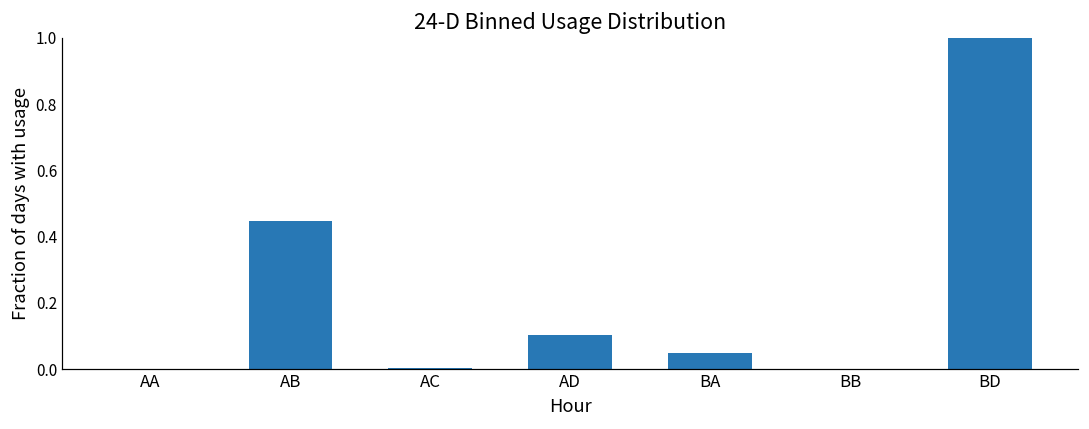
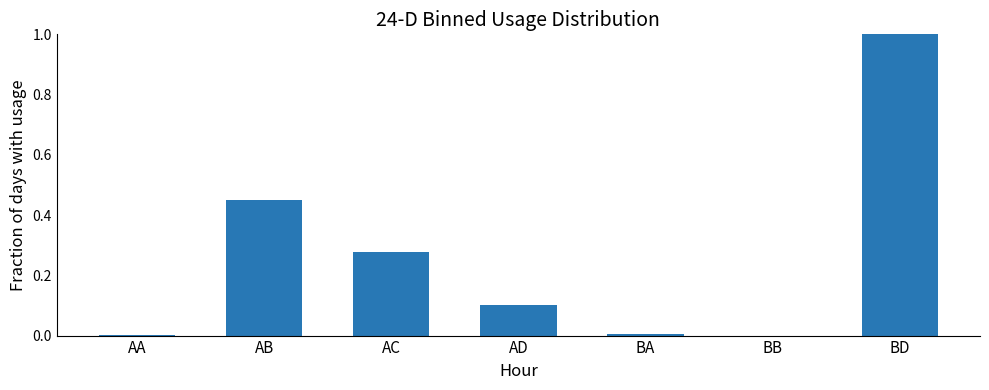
  {
    "AB": 0.45,
-   "AC": 0.00,
+   "AC": 0.28,
    "AD": 0.10,
-   "BA": 0.05,
+   "BA": 0.01,
    "BB": 0.00,
    "BD": 1.00
  }
